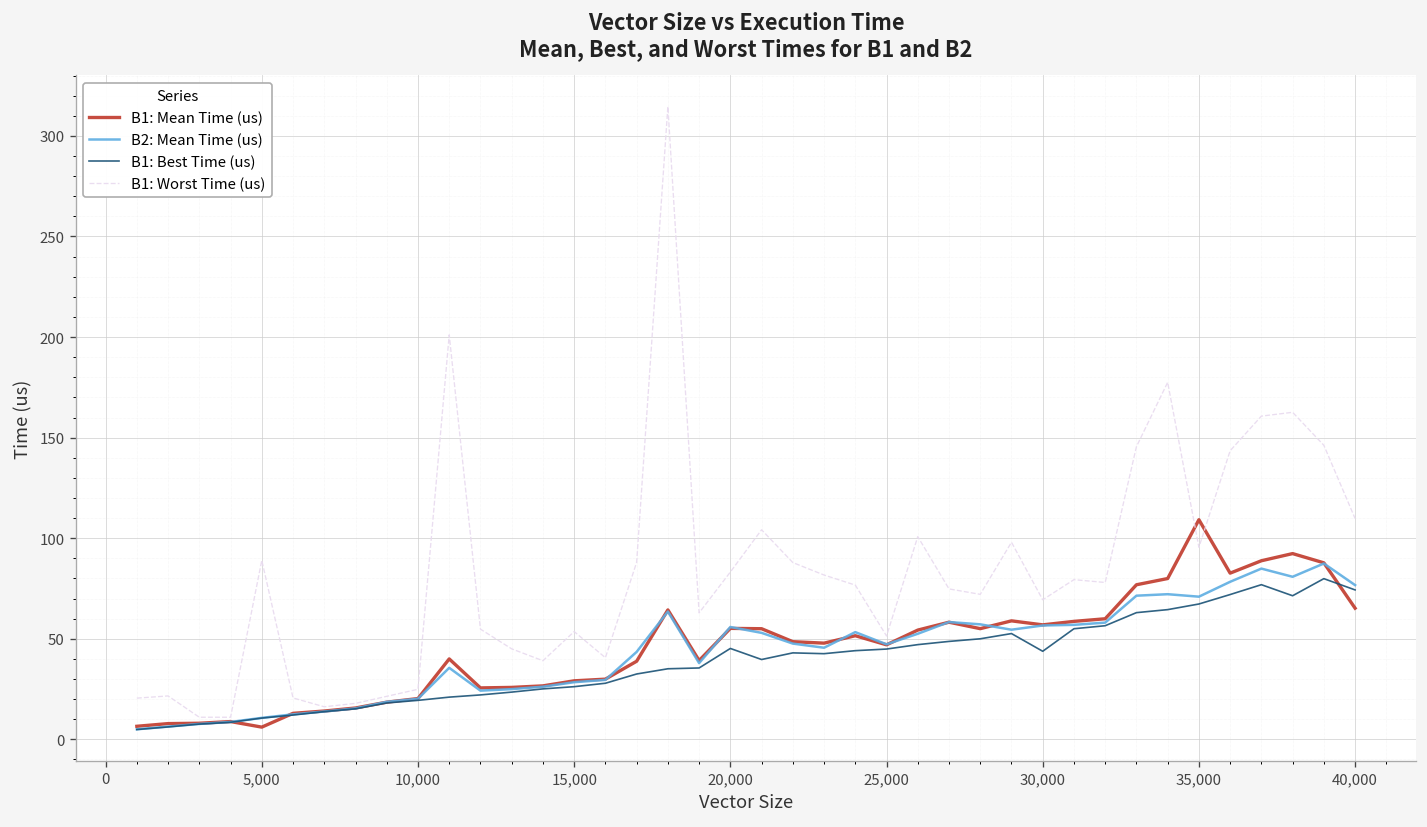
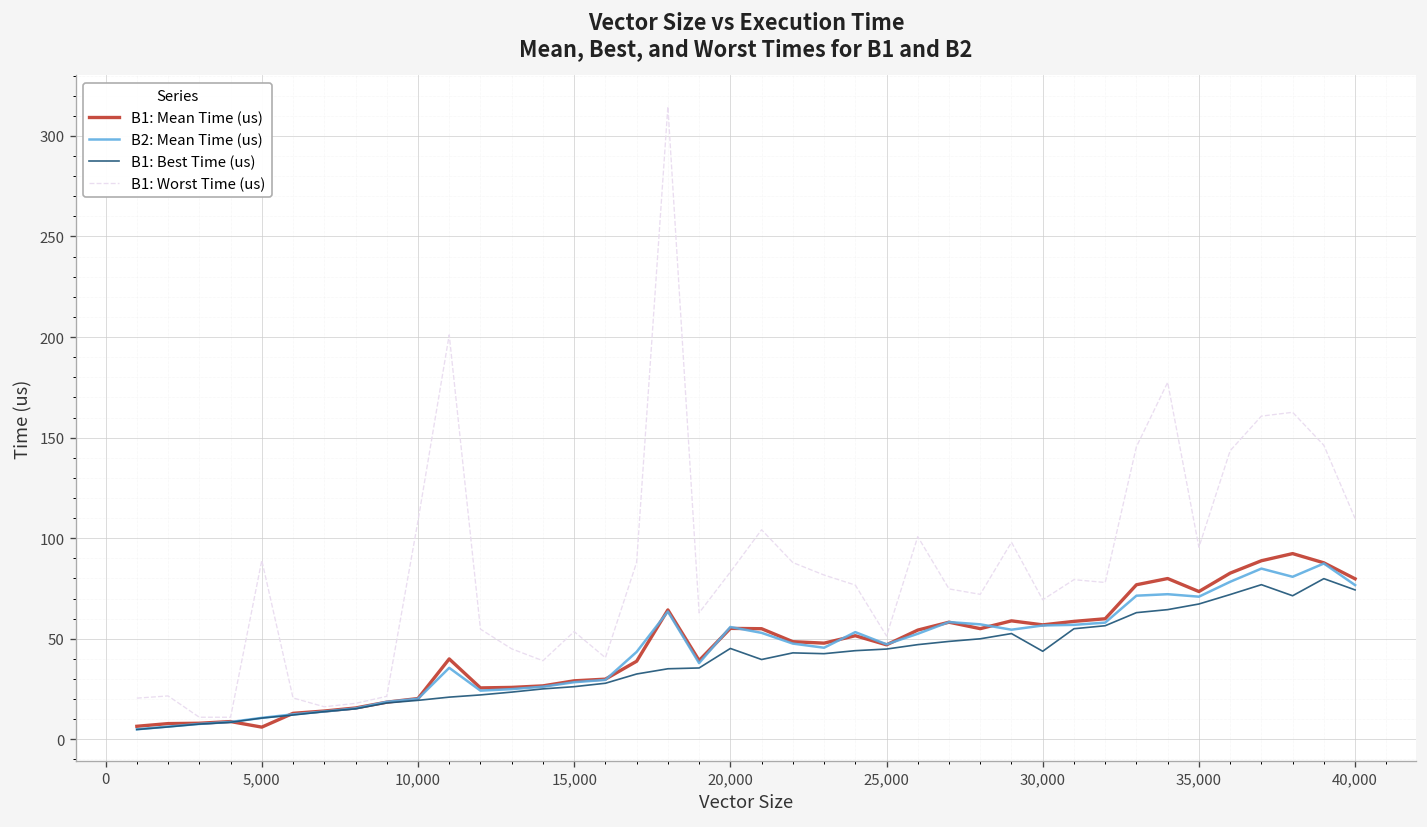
  {
    "B1: Mean Time (us)": {
      "5,000": 6,
-     "35,000": 109,
-     "40,000": 65
+     "35,000": 74,
+     "40,000": 80
    },
    "B2: Mean Time (us)": {
      "35,000": 71,
      "40,000": 77
    },
    "B1: Best Time (us)": {
      "15,000": 26,
      "20,000": 45,
      "25,000": 45,
      "30,000": 44,
      "35,000": 67,
      "40,000": 74
    },
    "B1: Worst Time (us)": {
      "5,000": 89,
-     "10,000": 25,
+     "10,000": 109,
      "15,000": 54,
      "20,000": 83,
      "25,000": 51,
      "30,000": 69,
      "35,000": 96,
      "40,000": 110
    }
  }
